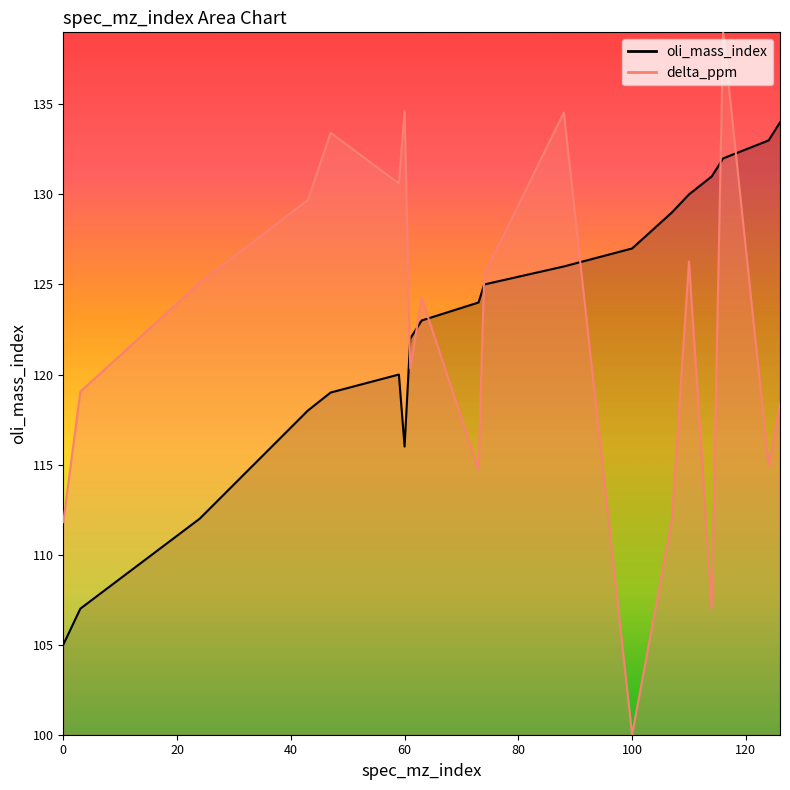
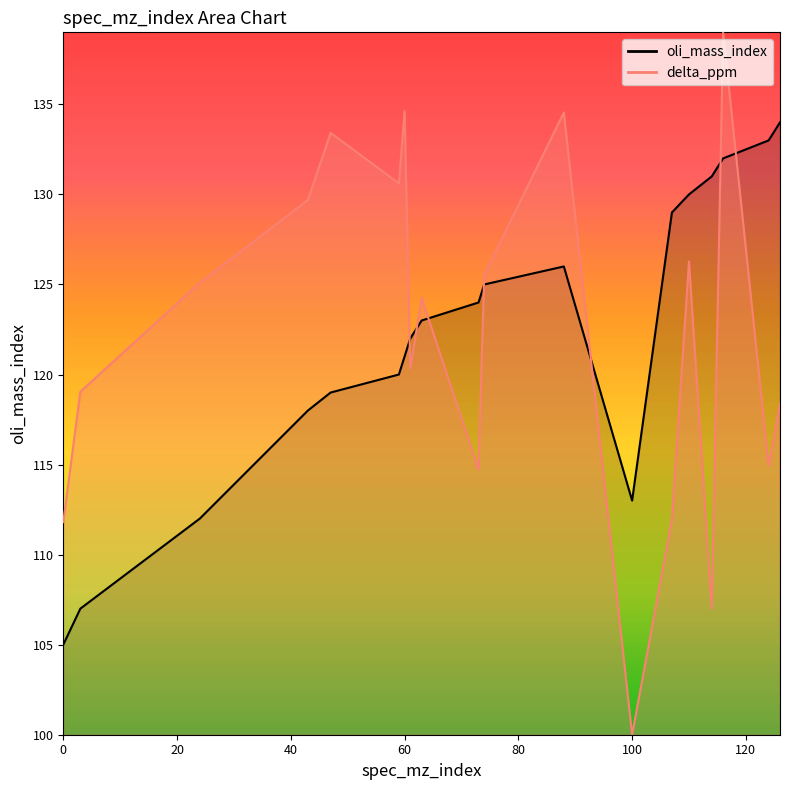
  {
    "oli_mass_index": {
      "0": 105,
-     "60": 116,
-     "100": 127
+     "60": 121,
+     "100": 113
    },
    "delta_ppm": {
      "0": 111.8,
      "60": 134.6,
      "100": 100
    }
  }
